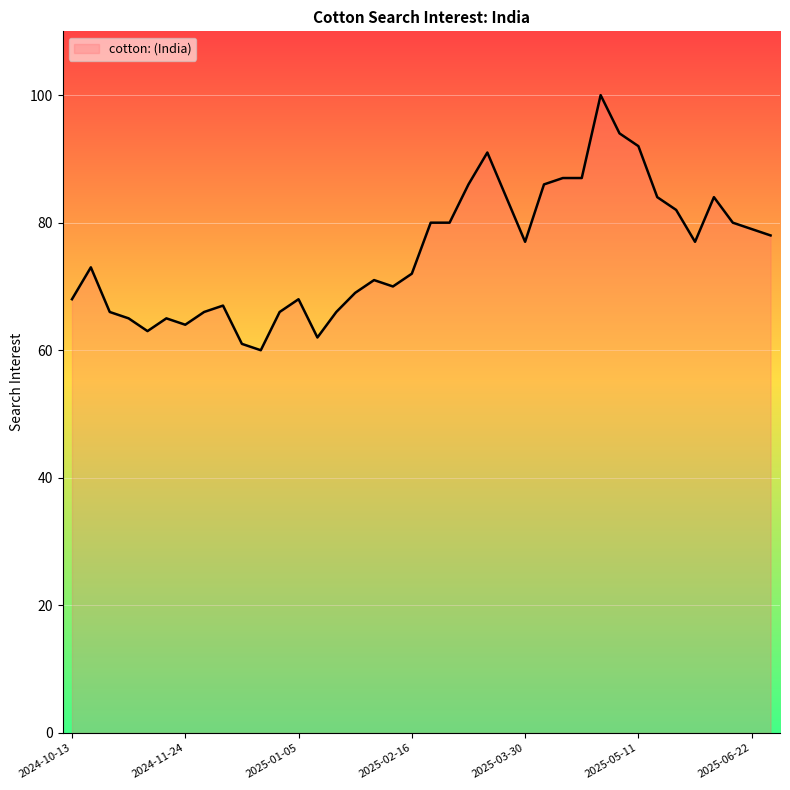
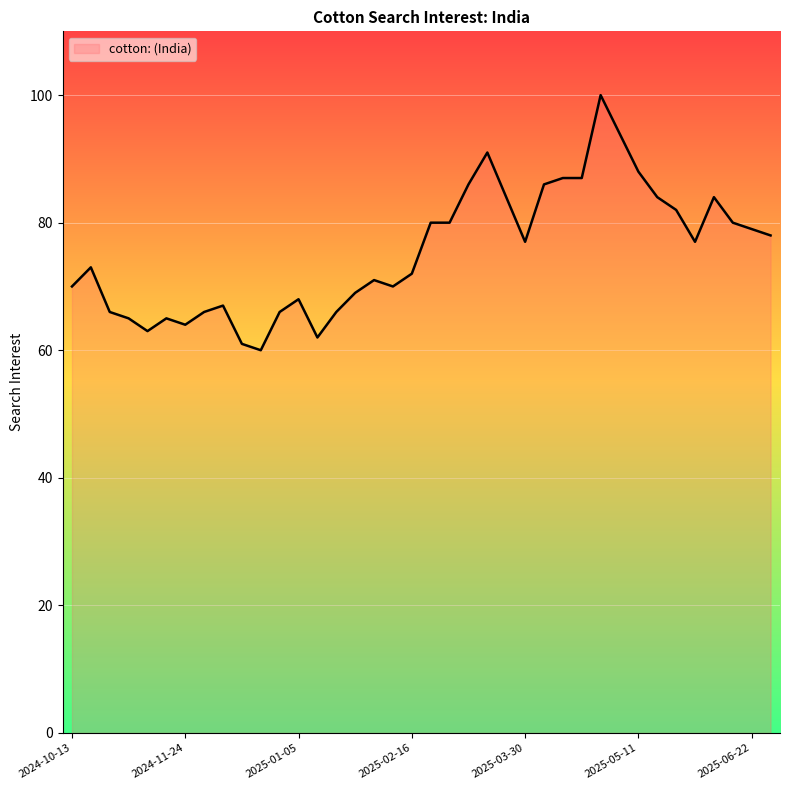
  {
-   "2024-10-13": 68,
+   "2024-10-13": 70,
    "2024-11-24": 64,
    "2025-01-05": 68,
    "2025-02-16": 72,
    "2025-03-30": 77,
-   "2025-05-11": 92,
+   "2025-05-11": 88,
    "2025-06-22": 79
  }
